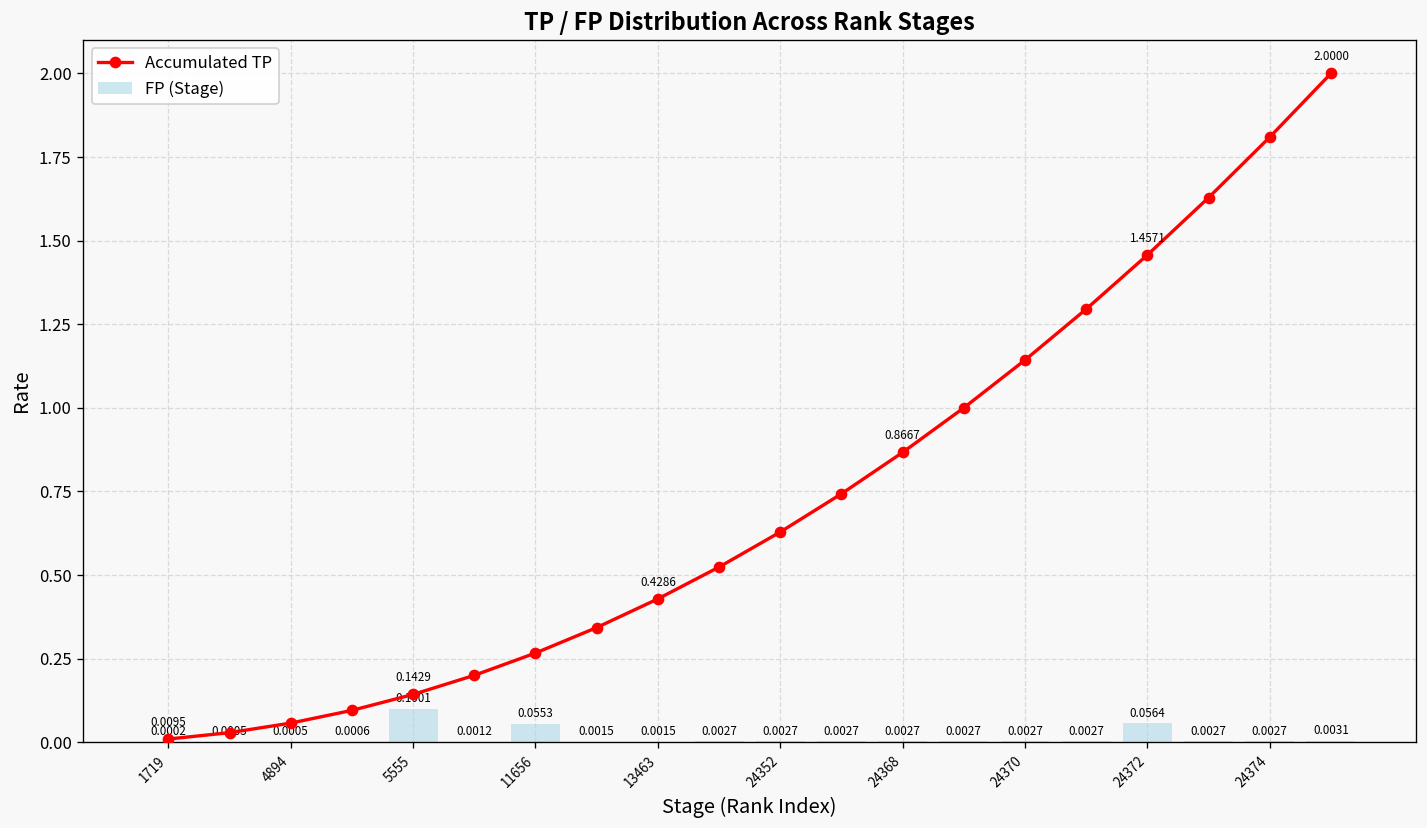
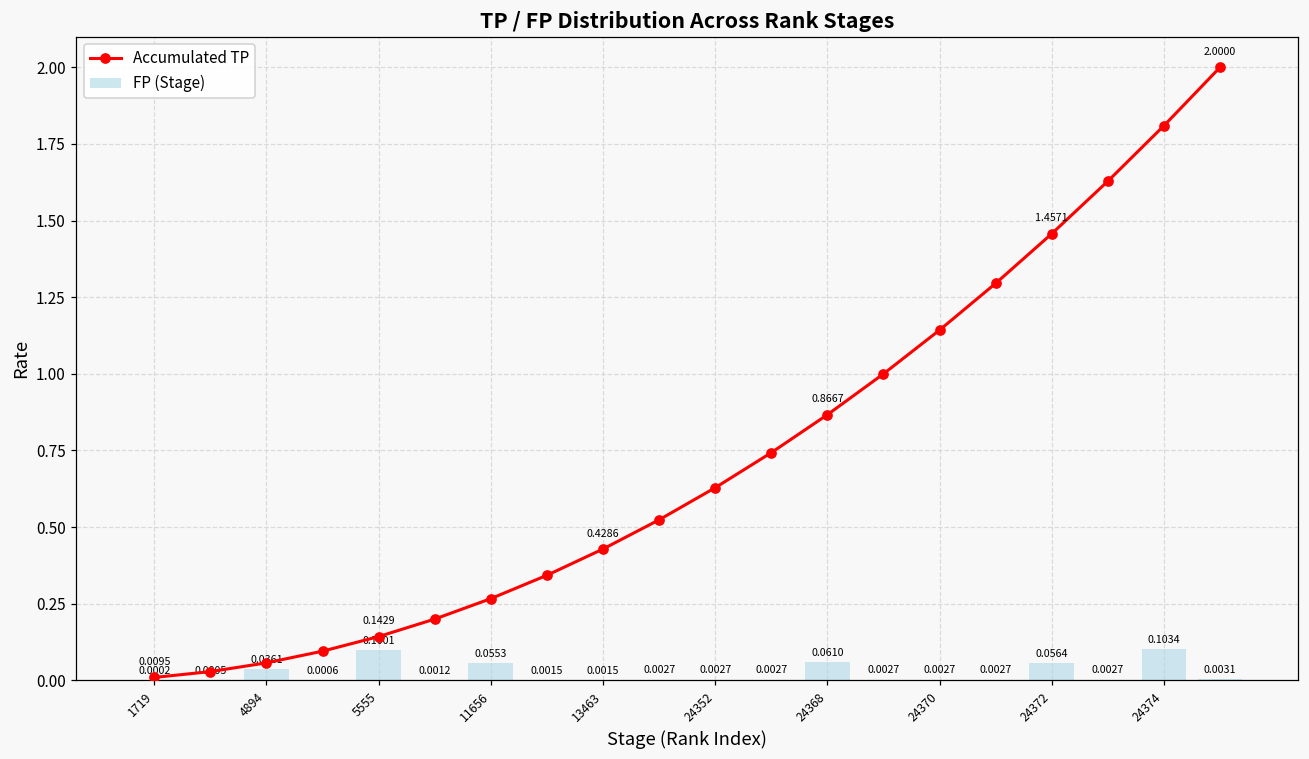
  {
    "FP (Stage)": {
-     "4894": 0.0005,
+     "4894": 0.0361,
      "11656": 0.0553,
      "13463": 0.0015,
      "24352": 0.0027,
-     "24368": 0.0027,
+     "24368": 0.0610,
      "24370": 0.0027,
      "24372": 0.0564,
-     "24374": 0.0027
+     "24374": 0.1034
    },
    "Accumulated TP": {
      "5555": 0.1429,
      "13463": 0.4286,
      "24368": 0.8667,
      "24372": 1.4571
    }
  }
